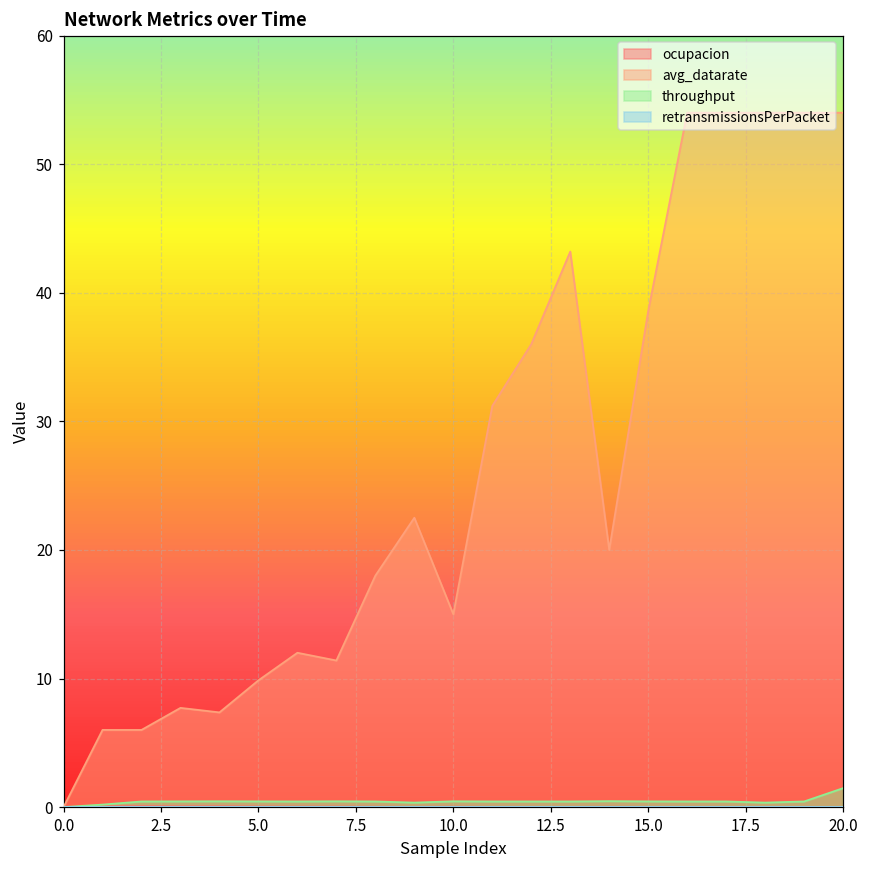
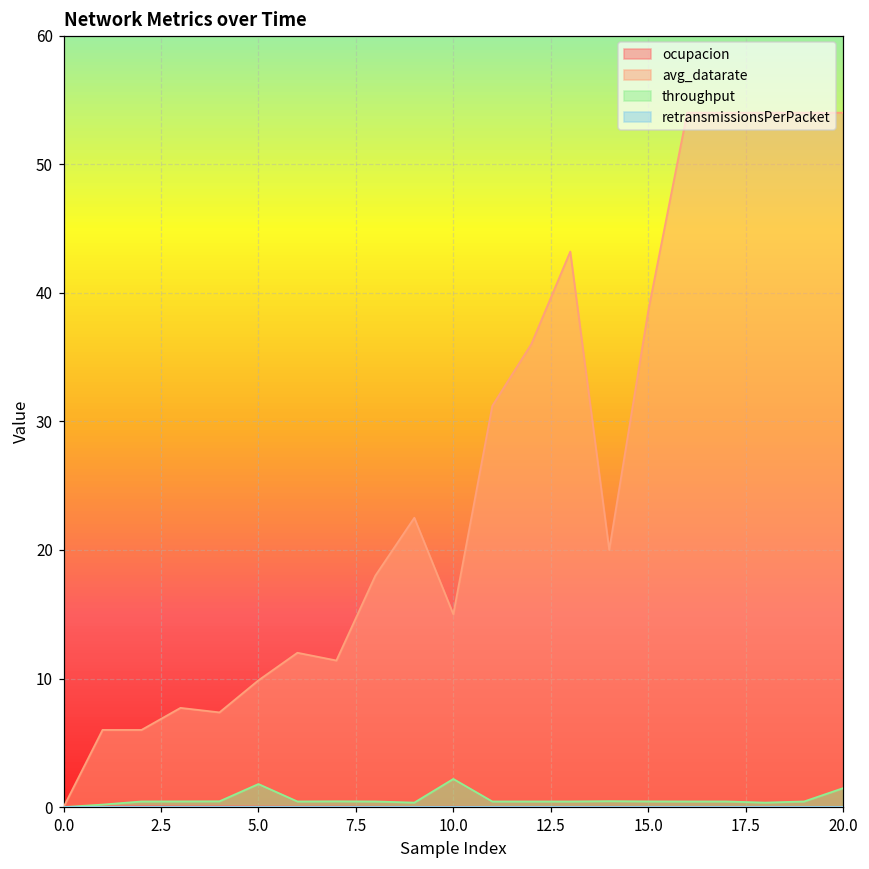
  {
    "throughput": {
-     "5.0": 0.4,
-     "10.0": 0.4,
+     "5.0": 1.8,
+     "10.0": 2.2,
      "15.0": 0.4,
      "20.0": 1.5
    }
  }
